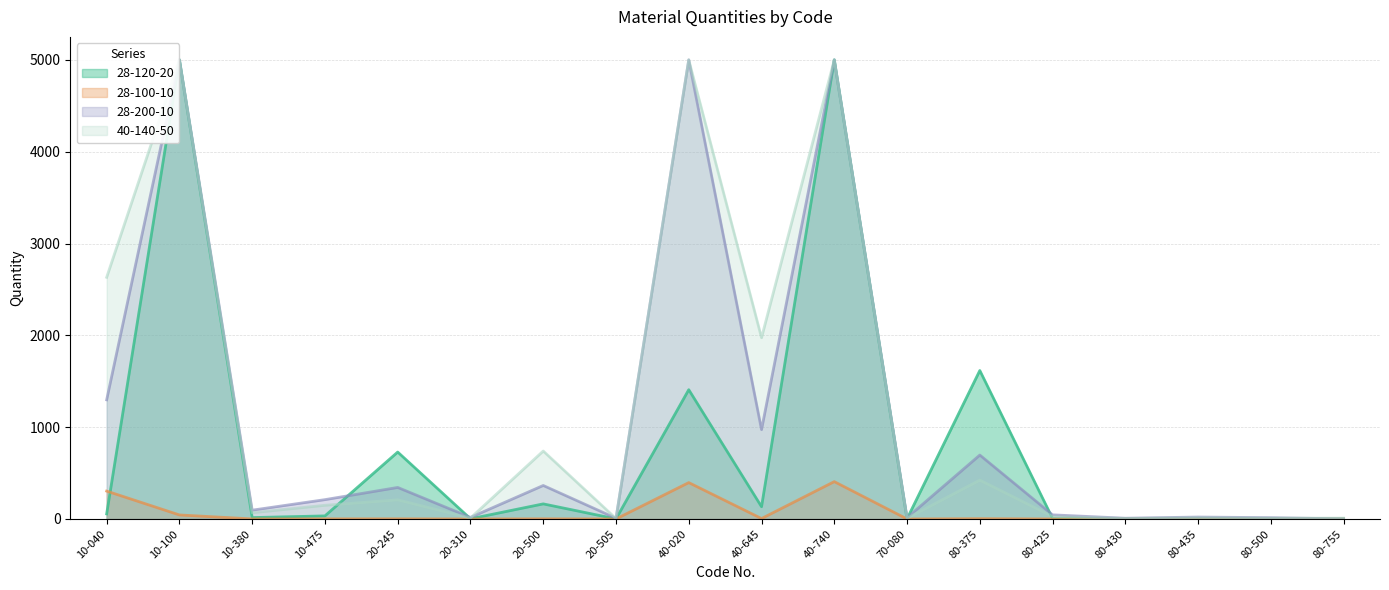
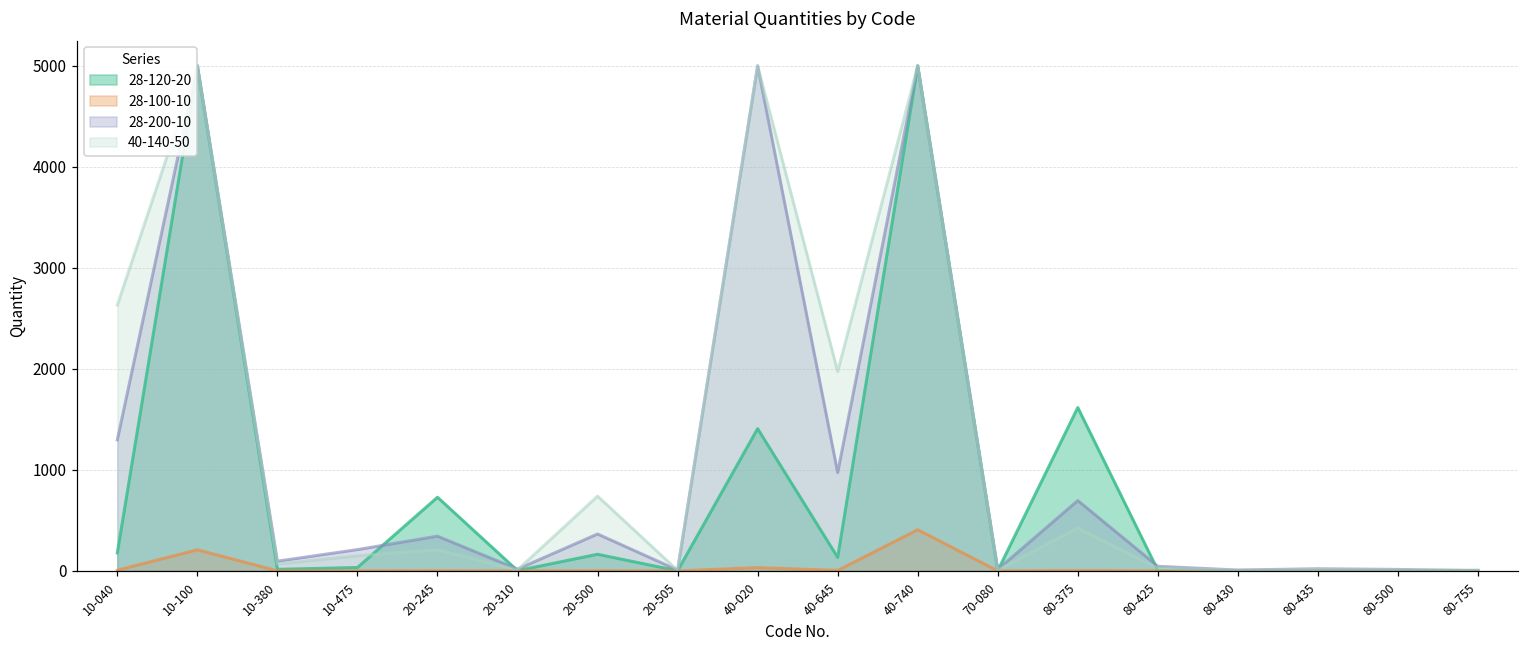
  {
    "28-120-20": {
-     "10-040": 100,
+     "10-040": 200,
      "10-475": 0,
      "20-245": 700,
      "20-500": 200,
      "40-020": 1400,
      "40-645": 100,
      "80-375": 1600
    },
    "28-100-10": {
-     "10-040": 300,
-     "10-100": 0,
+     "10-040": 0,
+     "10-100": 200,
      "10-475": 0,
      "20-245": 0,
      "20-500": 0,
-     "40-020": 400,
+     "40-020": 0,
      "40-645": 0,
      "40-740": 400,
      "80-375": 0
    }
  }
